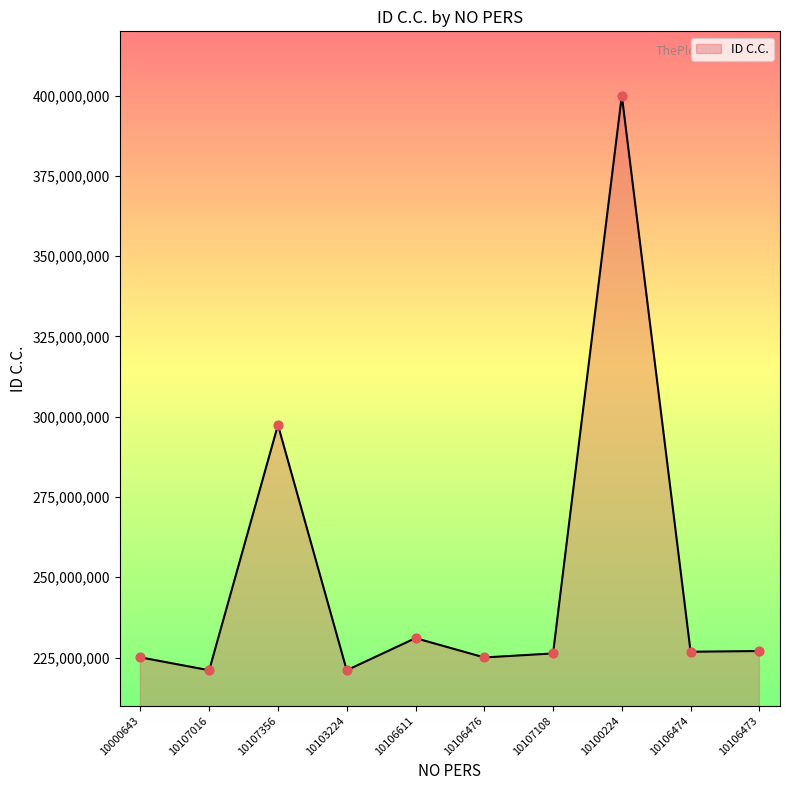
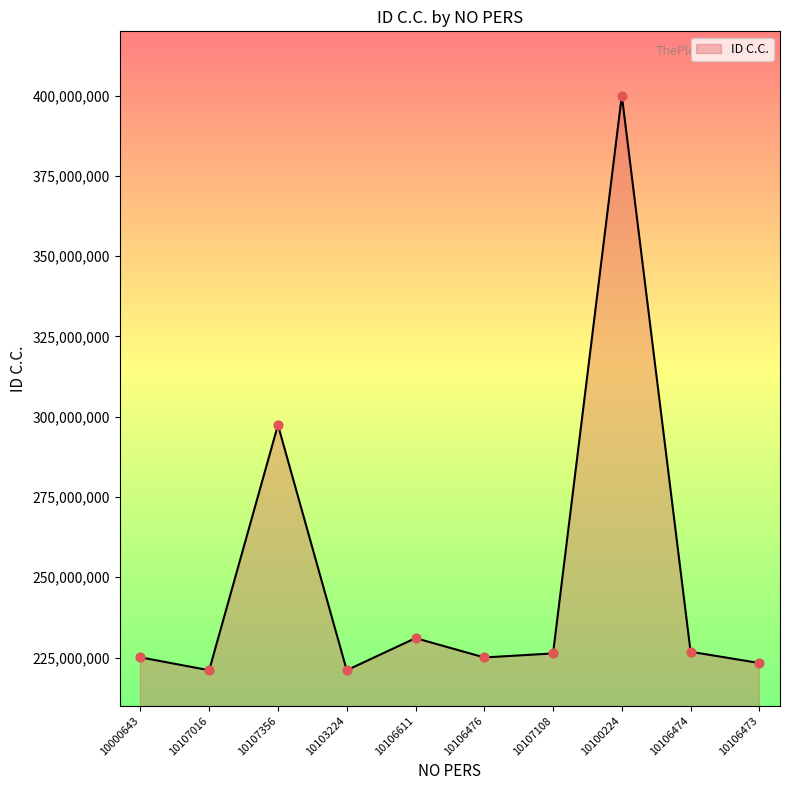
  {
    "10000643": "225,000,000",
    "10107016": "221,000,000",
    "10107356": "297,000,000",
    "10103224": "221,000,000",
    "10106611": "231,000,000",
    "10106476": "225,000,000",
    "10107108": "226,000,000",
    "10100224": "400,000,000",
    "10106474": "227,000,000",
-   "10106473": "227,000,000"
+   "10106473": "223,000,000"
  }
